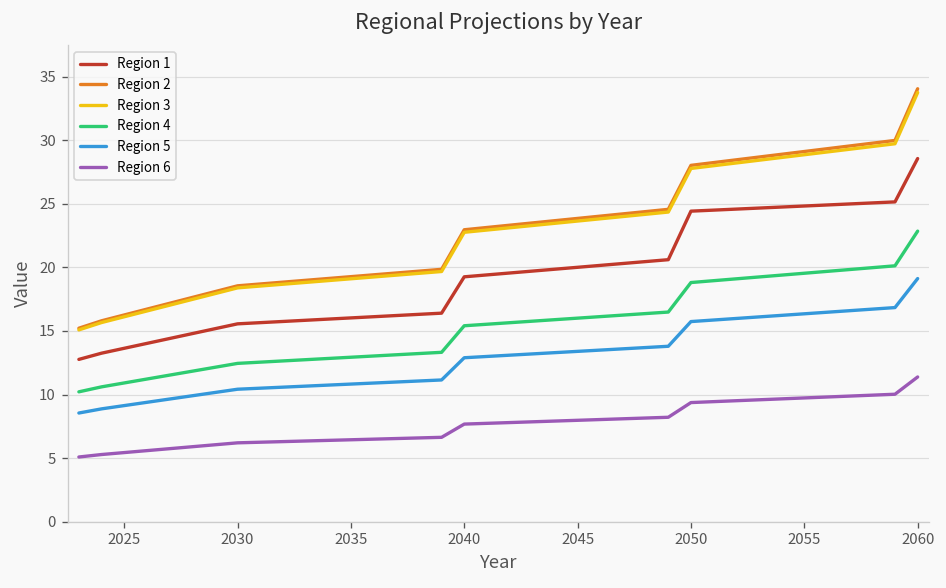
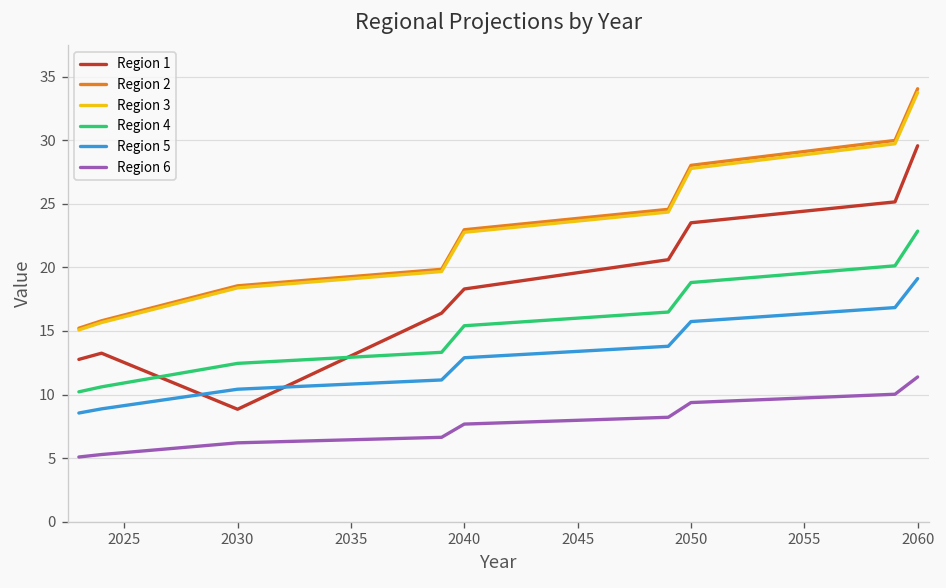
  {
    "Region 1": {
-     "2030": 15.6,
-     "2040": 19.3,
-     "2050": 24.4,
-     "2060": 28.6
+     "2030": 8.8,
+     "2040": 18.3,
+     "2050": 23.5,
+     "2060": 29.6
    },
    "Region 2": {
      "2050": 28.0,
      "2060": 34.0
    },
    "Region 3": {
      "2050": 27.8,
      "2060": 33.8
    },
    "Region 4": {
      "2030": 12.4,
      "2040": 15.4,
      "2050": 18.8,
      "2060": 22.9
    },
    "Region 5": {
      "2030": 10.4,
      "2040": 12.9,
      "2050": 15.7,
      "2060": 19.1
    },
    "Region 6": {
      "2030": 6.2,
      "2040": 7.7,
      "2050": 9.4,
      "2060": 11.4
    }
  }
